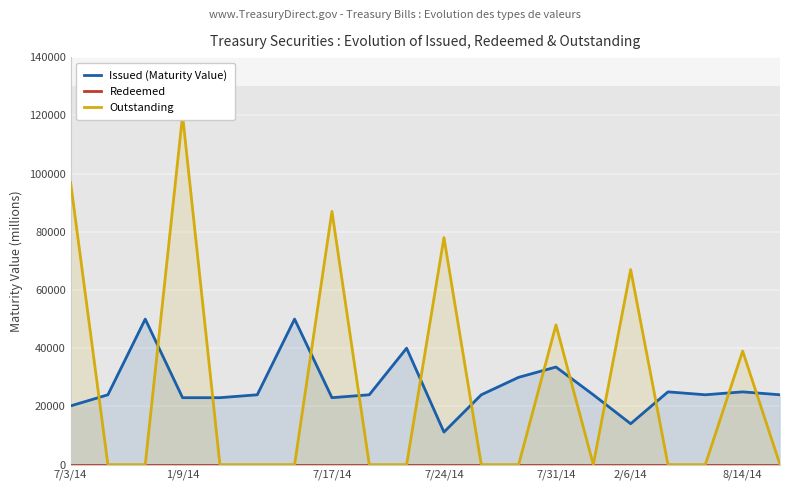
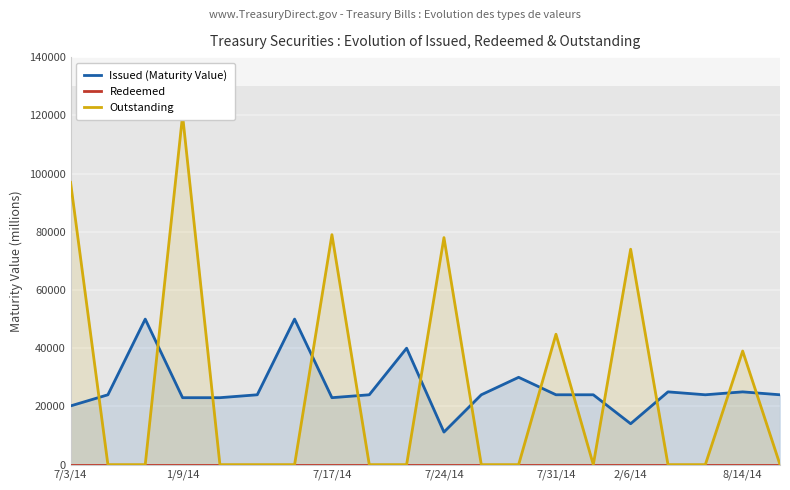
  {
    "Issued (Maturity Value)": {
      "7/3/14": 20000,
      "1/9/14": 23000,
      "7/17/14": 23000,
      "7/24/14": 11000,
-     "7/31/14": 34000,
+     "7/31/14": 24000,
      "2/6/14": 14000,
      "8/14/14": 25000
    },
    "Redeemed": {
      "7/3/14": 0,
      "1/9/14": 0,
      "7/17/14": 0,
      "7/24/14": 0,
      "7/31/14": 0,
      "2/6/14": 0,
      "8/14/14": 0
    },
    "Outstanding": {
      "7/3/14": 97000,
-     "7/17/14": 87000,
+     "7/17/14": 79000,
      "7/24/14": 78000,
-     "7/31/14": 48000,
-     "2/6/14": 67000,
+     "7/31/14": 45000,
+     "2/6/14": 74000,
      "8/14/14": 39000
    }
  }
